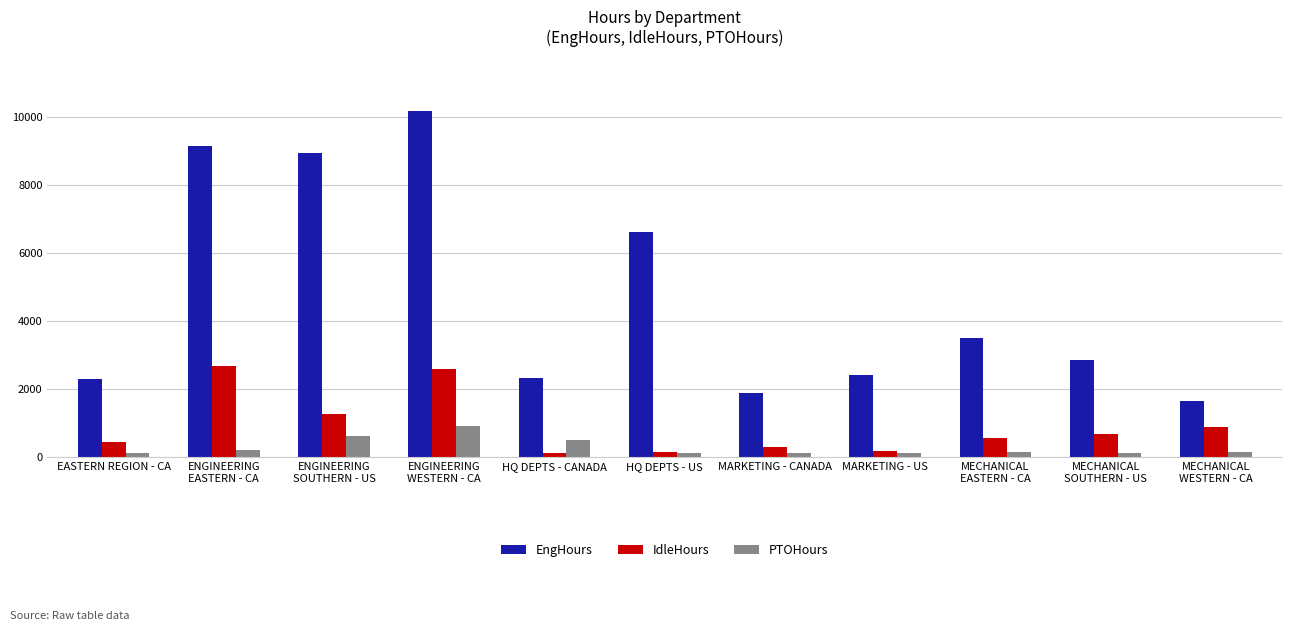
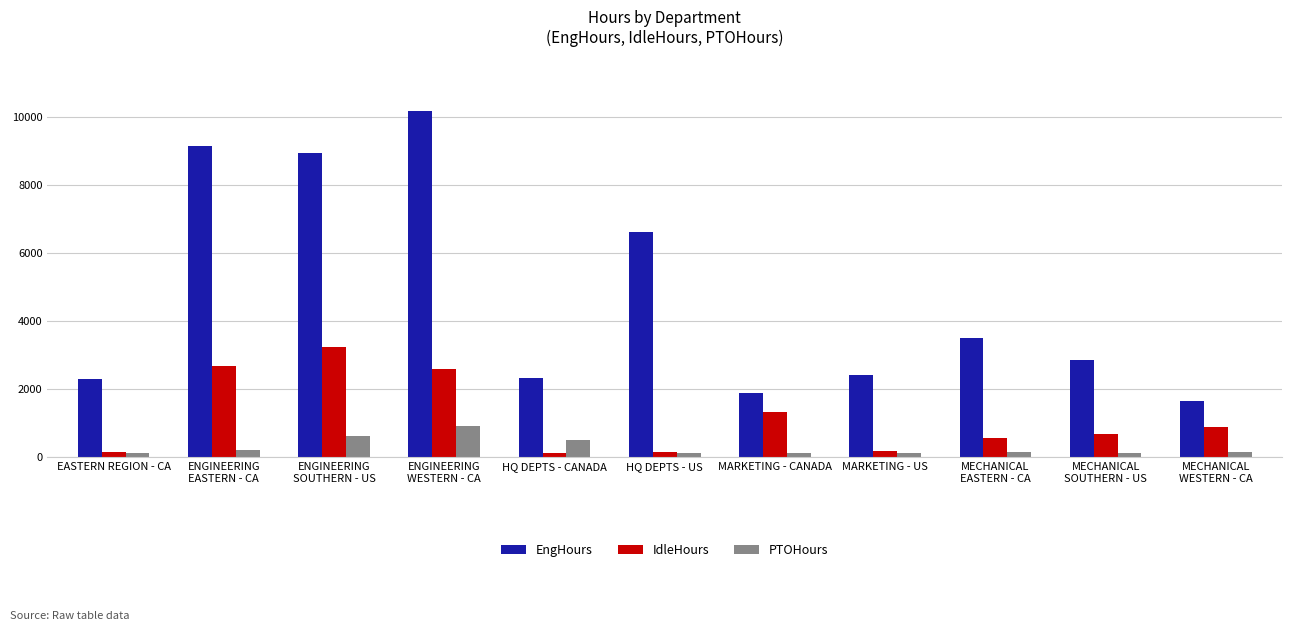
  {
    "EngHours": {
      "EASTERN REGION - CA": 2300,
      "ENGINEERING EASTERN - CA": 9100,
      "ENGINEERING SOUTHERN - US": 8900,
      "ENGINEERING WESTERN - CA": 10200,
      "HQ DEPTS - CANADA": 2300,
      "HQ DEPTS - US": 6600,
      "MARKETING - CANADA": 1900,
      "MARKETING - US": 2400,
      "MECHANICAL EASTERN - CA": 3500,
      "MECHANICAL SOUTHERN - US": 2800,
      "MECHANICAL WESTERN - CA": 1600
    },
    "IdleHours": {
-     "EASTERN REGION - CA": 400,
+     "EASTERN REGION - CA": 100,
      "ENGINEERING EASTERN - CA": 2700,
-     "ENGINEERING SOUTHERN - US": 1300,
+     "ENGINEERING SOUTHERN - US": 3200,
      "ENGINEERING WESTERN - CA": 2600,
      "HQ DEPTS - CANADA": 100,
      "HQ DEPTS - US": 100,
-     "MARKETING - CANADA": 300,
+     "MARKETING - CANADA": 1300,
      "MARKETING - US": 200,
      "MECHANICAL EASTERN - CA": 600,
      "MECHANICAL SOUTHERN - US": 700,
      "MECHANICAL WESTERN - CA": 900
    },
    "PTOHours": {
      "EASTERN REGION - CA": 100,
      "ENGINEERING EASTERN - CA": 200,
      "ENGINEERING SOUTHERN - US": 600,
      "ENGINEERING WESTERN - CA": 900,
      "HQ DEPTS - CANADA": 500,
      "HQ DEPTS - US": 100,
      "MARKETING - CANADA": 100,
      "MARKETING - US": 100,
      "MECHANICAL EASTERN - CA": 100,
      "MECHANICAL SOUTHERN - US": 100,
      "MECHANICAL WESTERN - CA": 100
    }
  }
